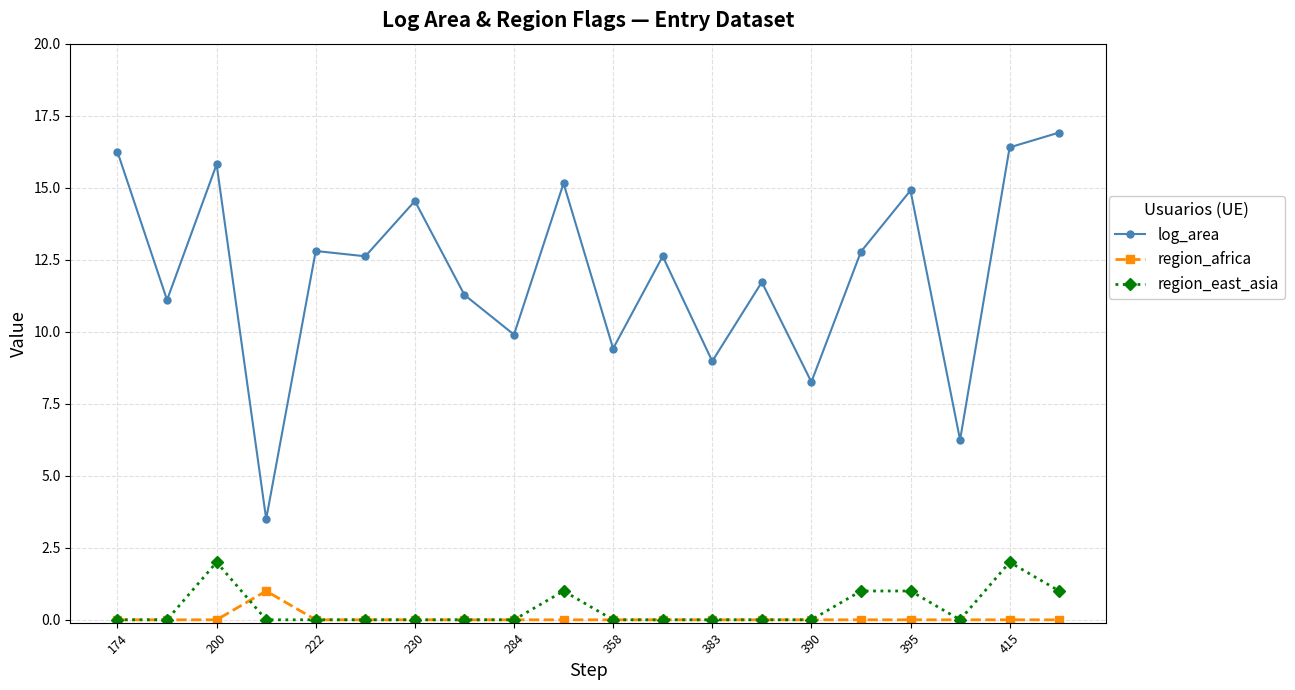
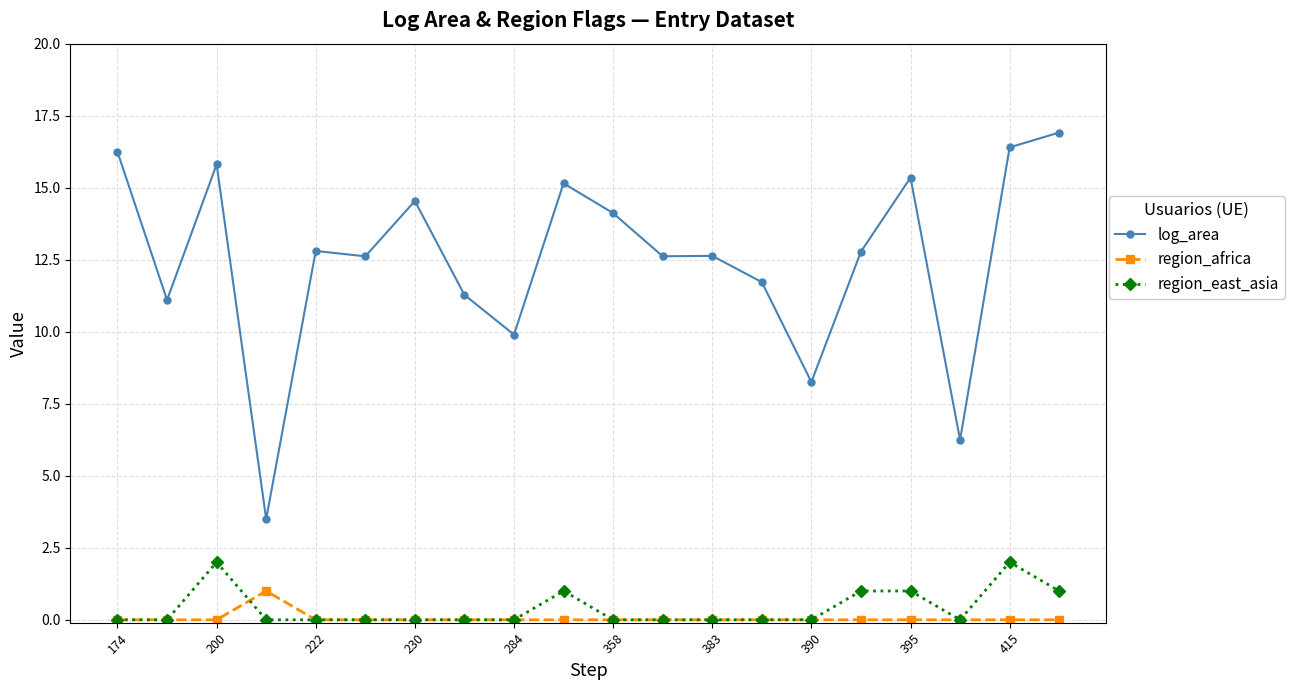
  {
    "log_area": {
      "174": 16.2,
      "200": 15.8,
      "222": 12.8,
      "230": 14.5,
      "284": 9.9,
-     "358": 9.4,
-     "383": 9.0,
+     "358": 14.1,
+     "383": 12.6,
      "390": 8.3,
-     "395": 14.9,
+     "395": 15.4,
      "415": 16.4
    },
    "region_africa": {
      "200": 0.0,
      "395": 0.0,
      "415": 0.0
    },
    "region_east_asia": {
      "200": 2.0,
      "395": 1.0,
      "415": 2.0
    }
  }
